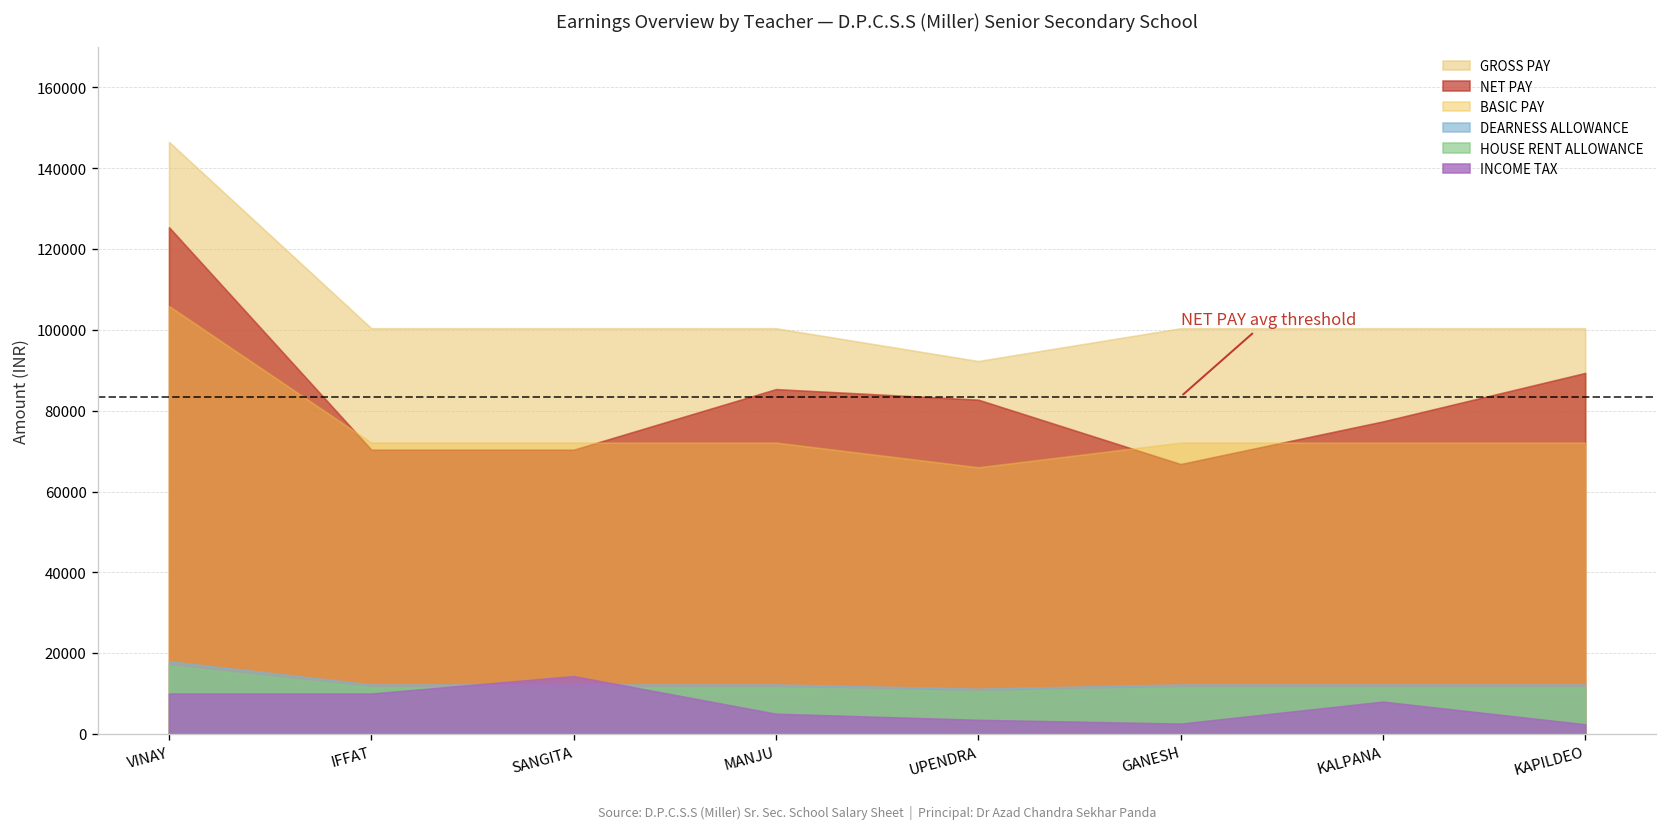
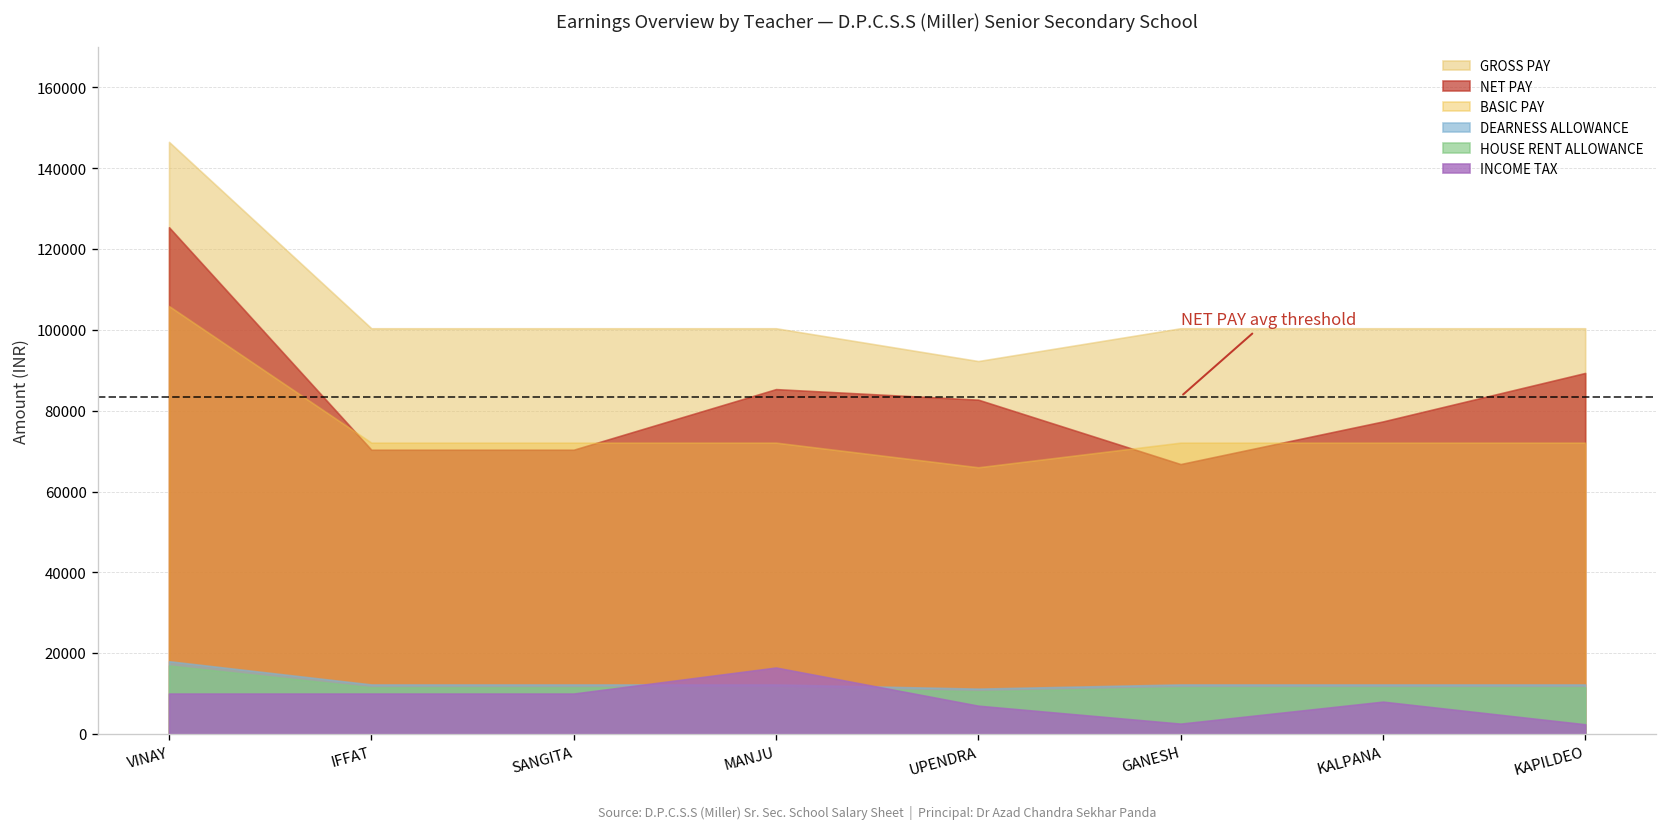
  {
    "NET PAY": {
      "VINAY": 125000,
      "IFFAT": 70000,
      "SANGITA": 70000,
      "MANJU": 85000,
      "UPENDRA": 83000,
      "GANESH": 67000,
      "KALPANA": 77000,
      "KAPILDEO": 89000
    },
    "DEARNESS ALLOWANCE": {
      "VINAY": 18000
    },
    "HOUSE RENT ALLOWANCE": {
      "VINAY": 17000
    },
    "INCOME TAX": {
      "VINAY": 10000,
      "IFFAT": 10000,
-     "SANGITA": 14000,
-     "MANJU": 5000,
-     "UPENDRA": 4000,
+     "SANGITA": 10000,
+     "MANJU": 16000,
+     "UPENDRA": 7000,
      "GANESH": 3000,
      "KALPANA": 8000,
      "KAPILDEO": 2000
    }
  }
